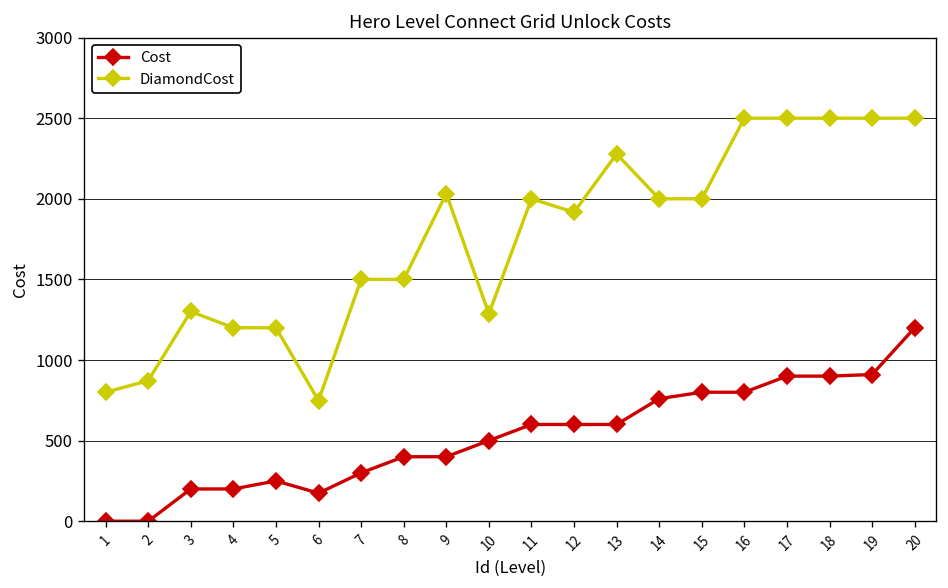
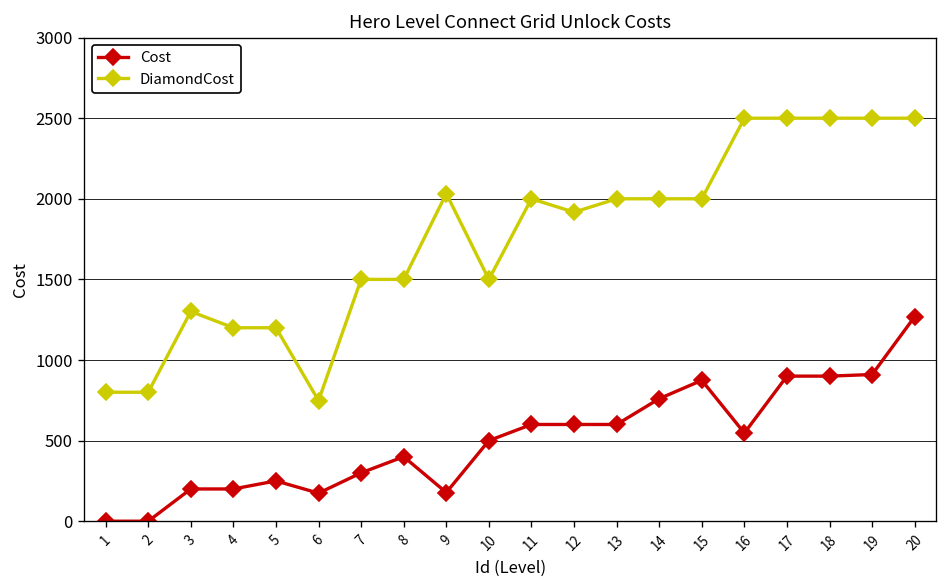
  {
    "Cost": {
      "1": 0,
      "2": 0,
      "3": 200,
      "4": 200,
      "5": 250,
      "6": 170,
      "7": 300,
      "8": 400,
-     "9": 400,
+     "9": 180,
      "10": 500,
      "11": 600,
      "12": 600,
      "13": 600,
      "14": 760,
-     "15": 800,
-     "16": 800,
+     "15": 870,
+     "16": 550,
      "17": 900,
      "18": 900,
      "19": 910,
-     "20": 1200
+     "20": 1270
    },
    "DiamondCost": {
      "1": 800,
-     "2": 870,
+     "2": 800,
      "3": 1300,
      "4": 1200,
      "5": 1200,
      "6": 750,
      "7": 1500,
      "8": 1500,
      "9": 2030,
-     "10": 1290,
+     "10": 1500,
      "11": 2000,
      "12": 1920,
-     "13": 2280,
+     "13": 2000,
      "14": 2000,
      "15": 2000,
      "16": 2500,
      "17": 2500,
      "18": 2500,
      "19": 2500,
      "20": 2500
    }
  }
